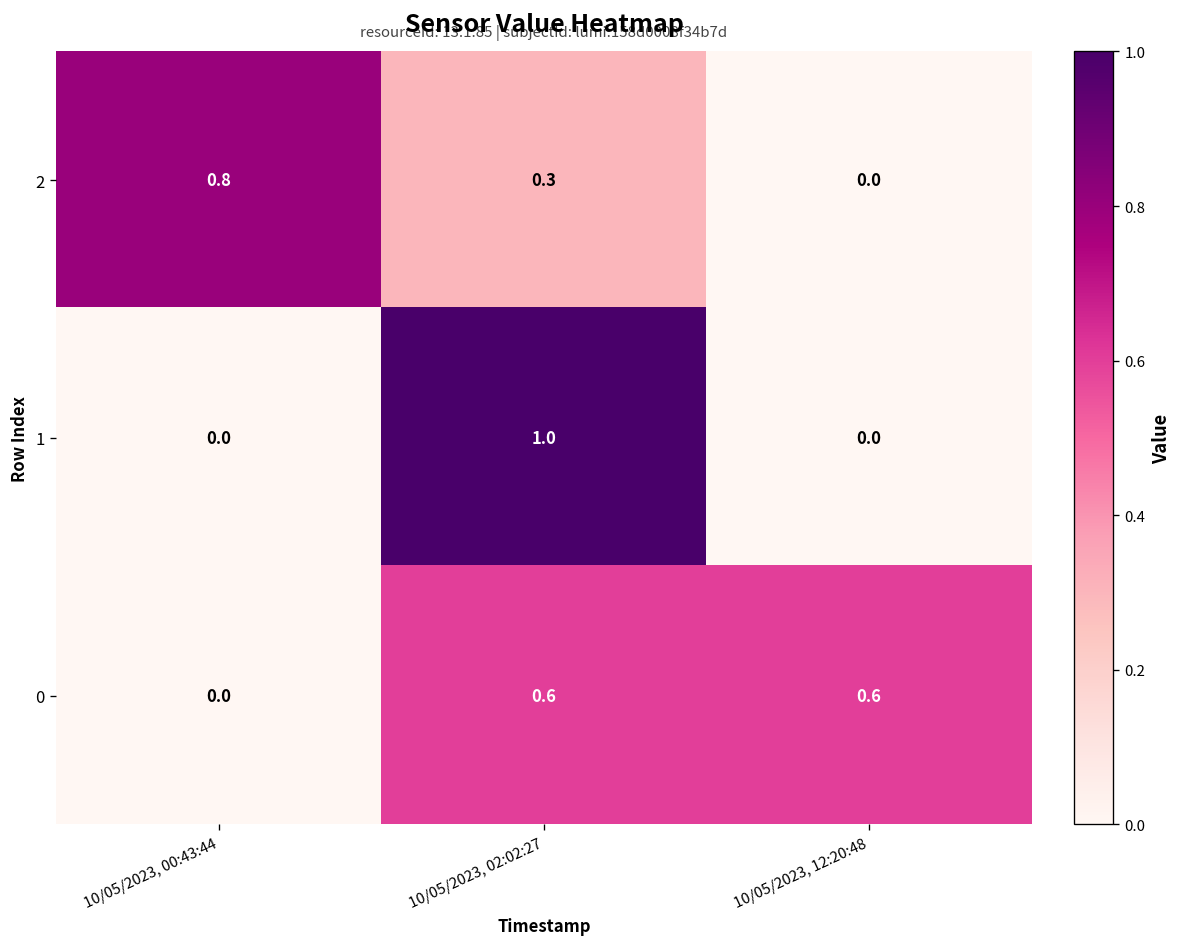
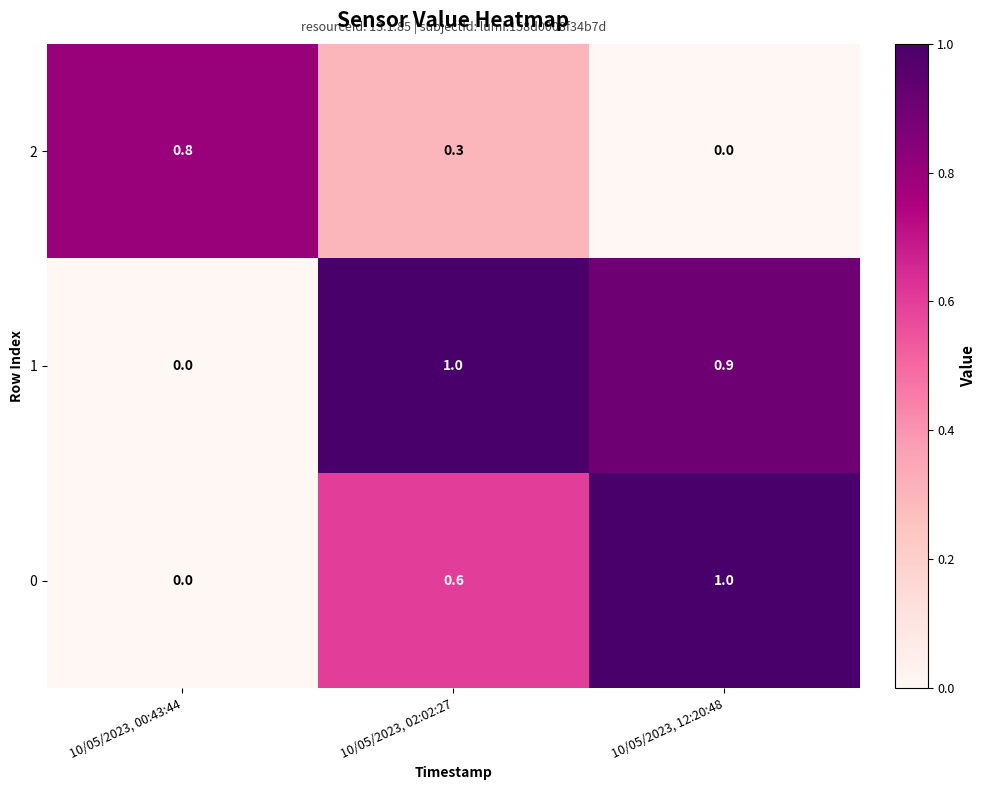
  {
    "2": {
      "10/05/2023, 00:43:44": 0.8,
      "10/05/2023, 02:02:27": 0.3,
      "10/05/2023, 12:20:48": 0.0
    },
    "1": {
      "10/05/2023, 00:43:44": 0.0,
      "10/05/2023, 02:02:27": 1.0,
-     "10/05/2023, 12:20:48": 0.0
+     "10/05/2023, 12:20:48": 0.9
    },
    "0": {
      "10/05/2023, 00:43:44": 0.0,
      "10/05/2023, 02:02:27": 0.6,
-     "10/05/2023, 12:20:48": 0.6
+     "10/05/2023, 12:20:48": 1.0
    }
  }
